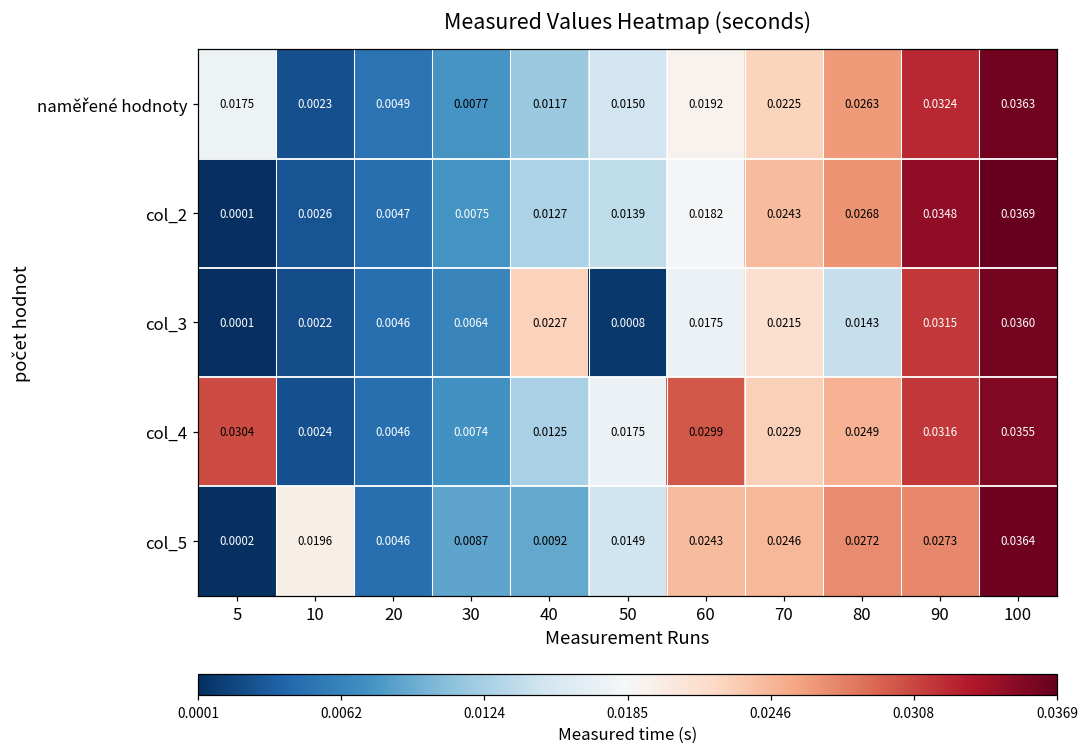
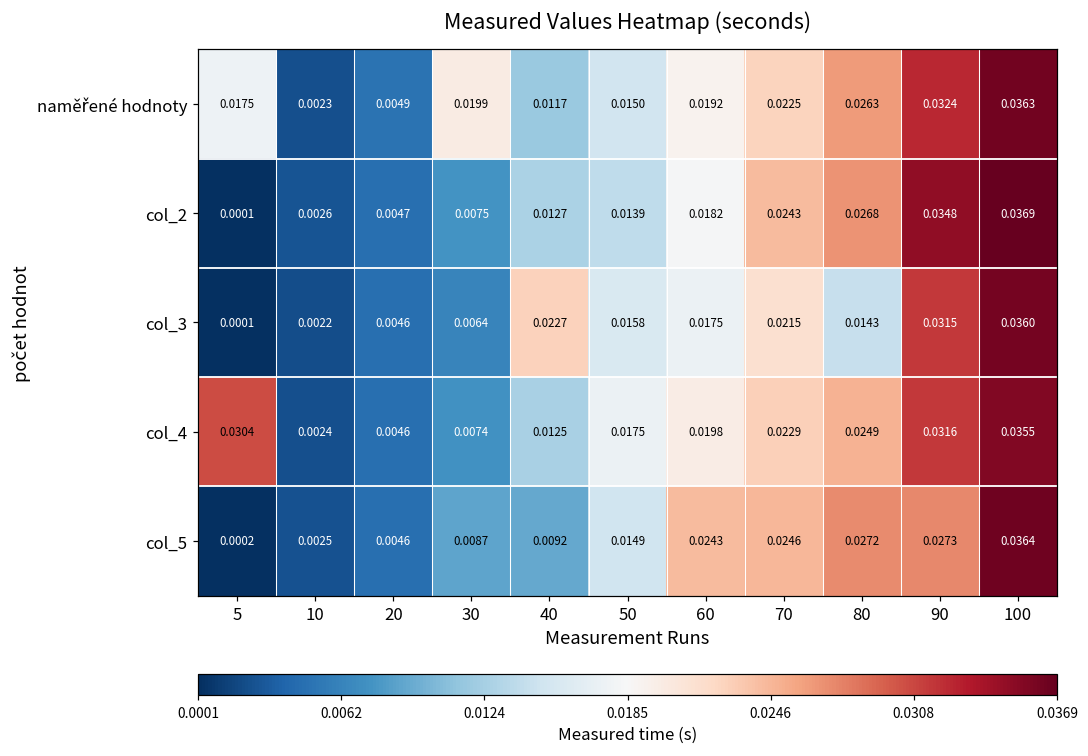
  {
    "naměřené hodnoty": {
      "5": 0.0175,
      "10": 0.0023,
      "20": 0.0049,
-     "30": 0.0077,
+     "30": 0.0199,
      "40": 0.0117,
      "50": 0.0150,
      "60": 0.0192,
      "70": 0.0225,
      "80": 0.0263,
      "90": 0.0324,
      "100": 0.0363
    },
    "col_2": {
      "5": 0.0001,
      "10": 0.0026,
      "20": 0.0047,
      "30": 0.0075,
      "40": 0.0127,
      "50": 0.0139,
      "60": 0.0182,
      "70": 0.0243,
      "80": 0.0268,
      "90": 0.0348,
      "100": 0.0369
    },
    "col_3": {
      "5": 0.0001,
      "10": 0.0022,
      "20": 0.0046,
      "30": 0.0064,
      "40": 0.0227,
-     "50": 0.0008,
+     "50": 0.0158,
      "60": 0.0175,
      "70": 0.0215,
      "80": 0.0143,
      "90": 0.0315,
      "100": 0.0360
    },
    "col_4": {
      "5": 0.0304,
      "10": 0.0024,
      "20": 0.0046,
      "30": 0.0074,
      "40": 0.0125,
      "50": 0.0175,
-     "60": 0.0299,
+     "60": 0.0198,
      "70": 0.0229,
      "80": 0.0249,
      "90": 0.0316,
      "100": 0.0355
    },
    "col_5": {
      "5": 0.0002,
-     "10": 0.0196,
+     "10": 0.0025,
      "20": 0.0046,
      "30": 0.0087,
      "40": 0.0092,
      "50": 0.0149,
      "60": 0.0243,
      "70": 0.0246,
      "80": 0.0272,
      "90": 0.0273,
      "100": 0.0364
    }
  }
